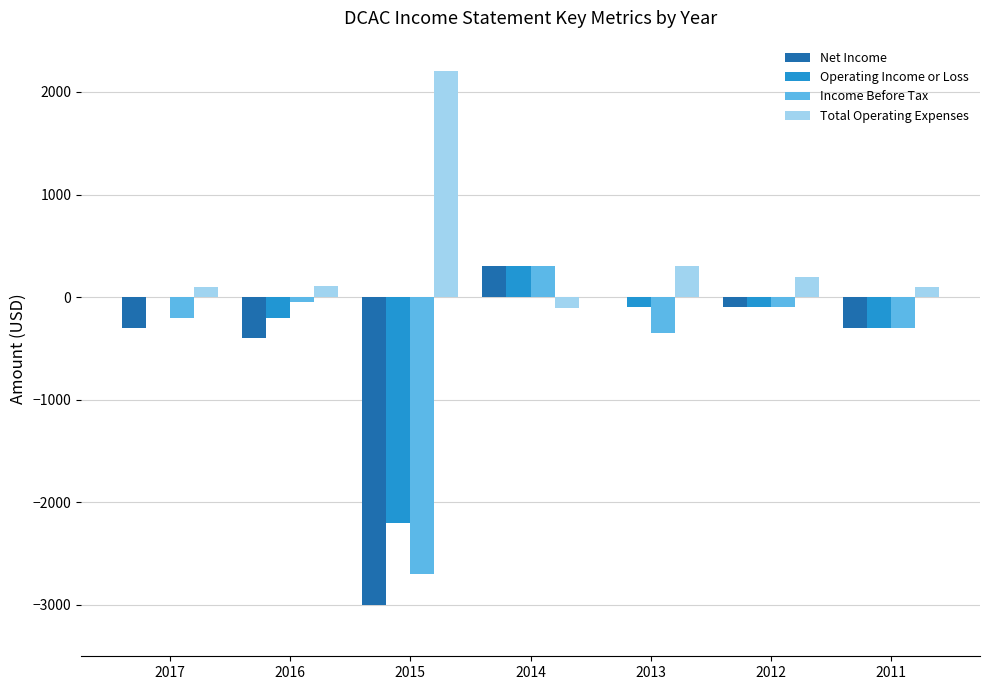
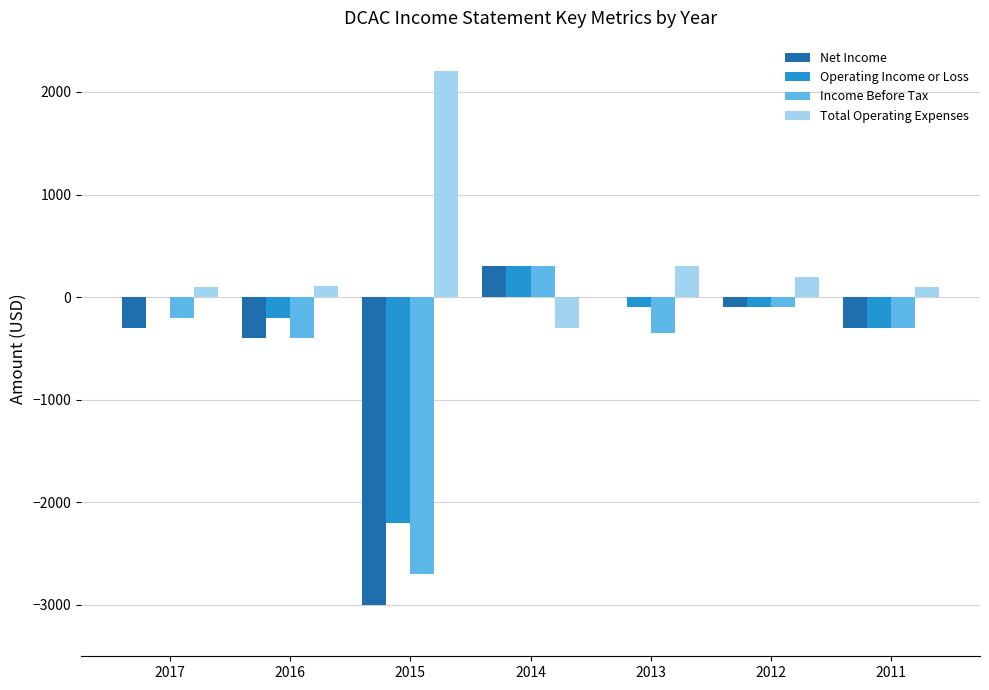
  {
    "Income Before Tax": {
      "2017": -200,
-     "2016": -40,
+     "2016": -400,
      "2015": -2700,
      "2014": 300,
      "2013": -350,
      "2012": -100,
      "2011": -300
    },
    "Total Operating Expenses": {
      "2017": 100,
      "2016": 110,
      "2015": 2200,
-     "2014": -110,
+     "2014": -300,
      "2013": 300,
      "2012": 200,
      "2011": 100
    }
  }
